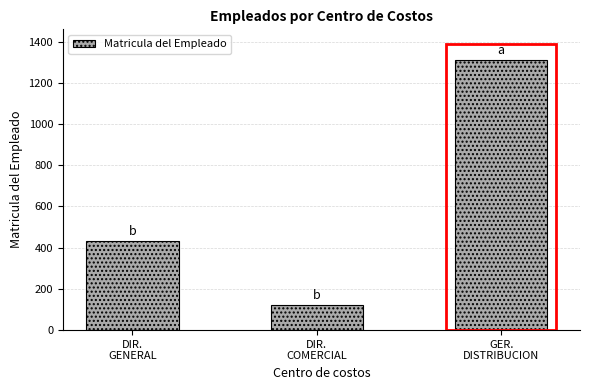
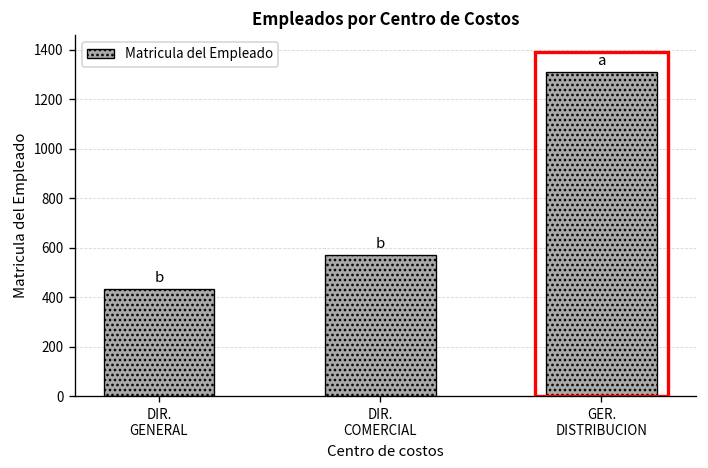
  {
    "DIR. GENERAL": 430,
-   "DIR. COMERCIAL": 120,
+   "DIR. COMERCIAL": 570,
    "GER. DISTRIBUCION": 1310
  }
